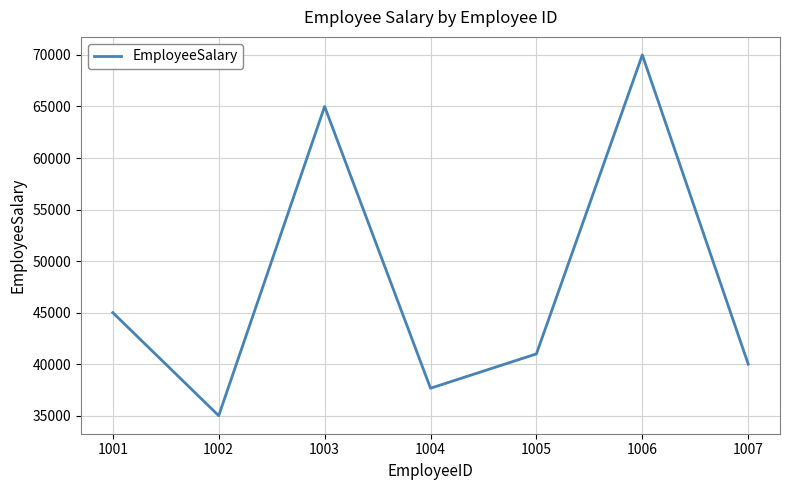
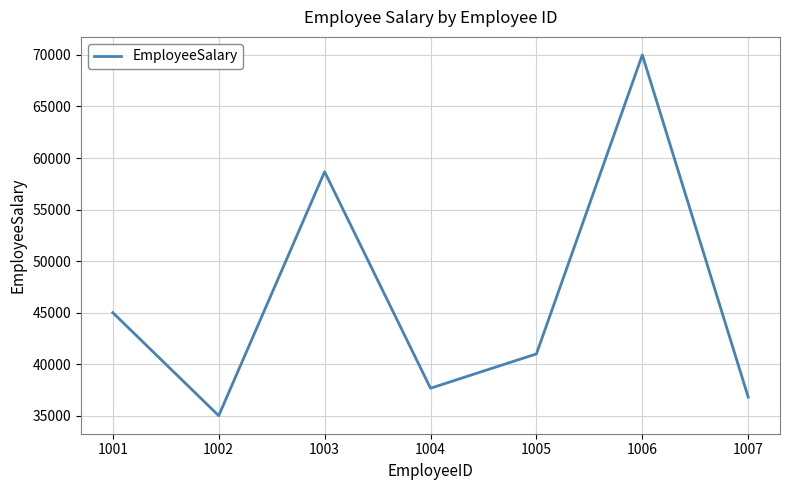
  {
    "1001": 45000,
    "1002": 35000,
-   "1003": 65000,
+   "1003": 58700,
    "1004": 37700,
    "1005": 41000,
    "1006": 70000,
-   "1007": 40000
+   "1007": 36800
  }
